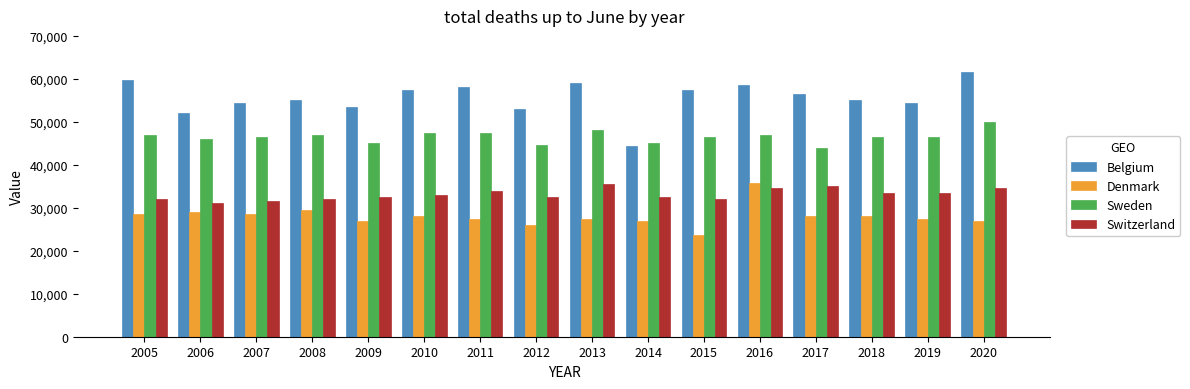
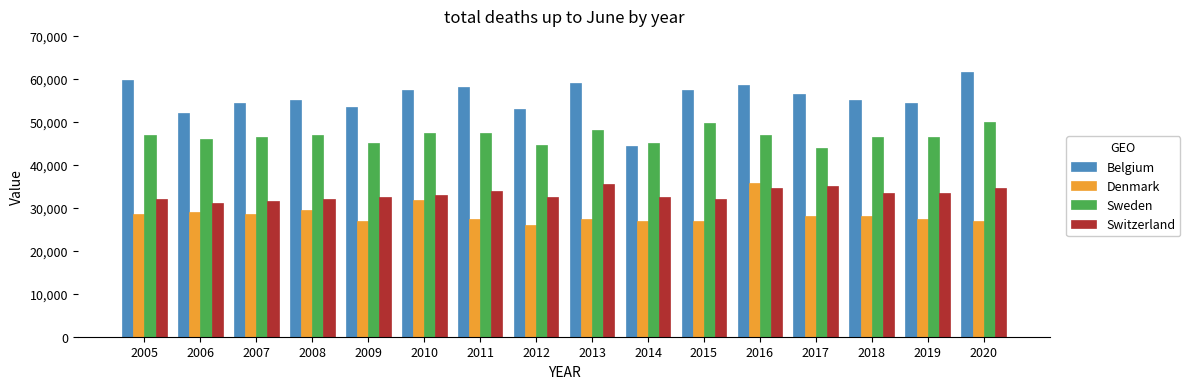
  {
    "Belgium": {
      "2005": "60,000",
      "2006": "52,000",
      "2007": "55,000",
      "2008": "55,000",
      "2009": "54,000",
      "2010": "58,000",
      "2011": "58,000",
      "2012": "53,000",
      "2013": "59,000",
      "2014": "44,000",
      "2015": "58,000",
      "2016": "59,000",
      "2017": "57,000",
      "2018": "55,000",
      "2019": "55,000",
      "2020": "62,000"
    },
    "Denmark": {
      "2005": "29,000",
      "2006": "29,000",
      "2007": "29,000",
      "2008": "30,000",
      "2009": "27,000",
-     "2010": "28,000",
+     "2010": "32,000",
      "2011": "28,000",
      "2012": "26,000",
      "2013": "28,000",
      "2014": "27,000",
-     "2015": "24,000",
+     "2015": "27,000",
      "2016": "36,000",
      "2017": "28,000",
      "2018": "28,000",
      "2019": "28,000",
      "2020": "27,000"
    },
    "Sweden": {
      "2005": "47,000",
      "2006": "46,000",
      "2007": "47,000",
      "2008": "47,000",
      "2009": "45,000",
      "2010": "48,000",
      "2011": "48,000",
      "2012": "45,000",
      "2013": "48,000",
      "2014": "45,000",
-     "2015": "47,000",
+     "2015": "50,000",
      "2016": "47,000",
      "2017": "44,000",
      "2018": "47,000",
      "2019": "47,000",
      "2020": "50,000"
    },
    "Switzerland": {
      "2005": "32,000",
      "2006": "31,000",
      "2007": "32,000",
      "2008": "32,000",
      "2009": "33,000",
      "2010": "33,000",
      "2011": "34,000",
      "2012": "33,000",
      "2013": "36,000",
      "2014": "33,000",
      "2015": "32,000",
      "2016": "35,000",
      "2017": "35,000",
      "2018": "34,000",
      "2019": "34,000",
      "2020": "35,000"
    }
  }
